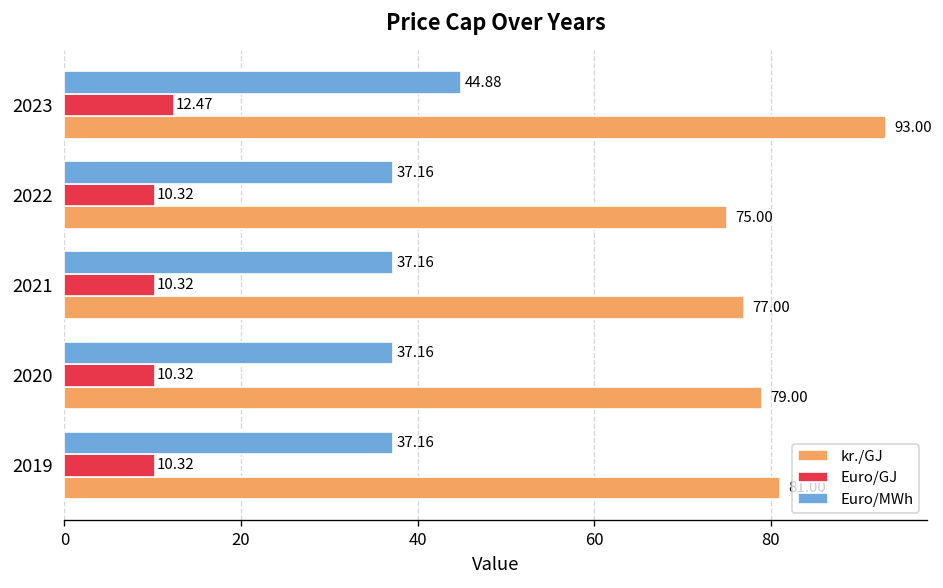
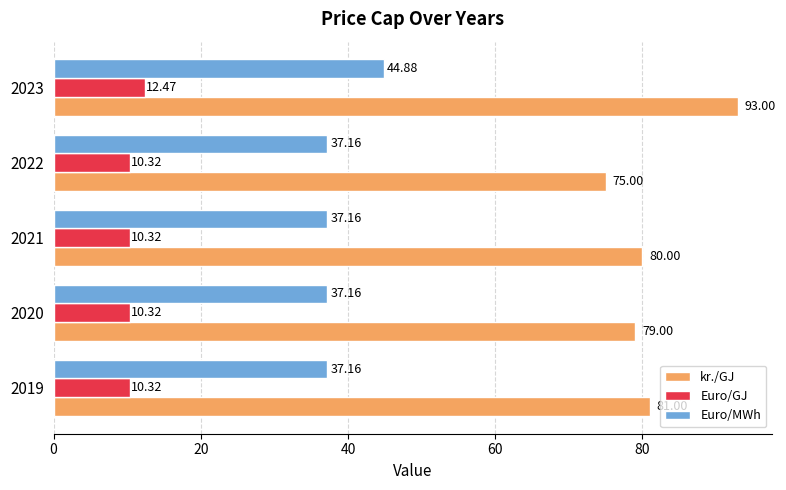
  {
    "kr./GJ": {
      "2023": 93.00,
      "2022": 75.00,
-     "2021": 77.00,
+     "2021": 80.00,
      "2020": 79.00
    },
    "Euro/GJ": {
      "2023": 12.47,
      "2022": 10.32,
      "2021": 10.32,
      "2020": 10.32,
      "2019": 10.32
    },
    "Euro/MWh": {
      "2023": 44.88,
      "2022": 37.16,
      "2021": 37.16,
      "2020": 37.16,
      "2019": 37.16
    }
  }
